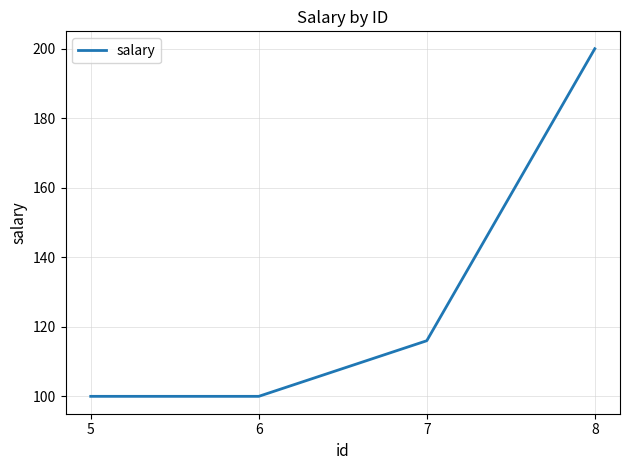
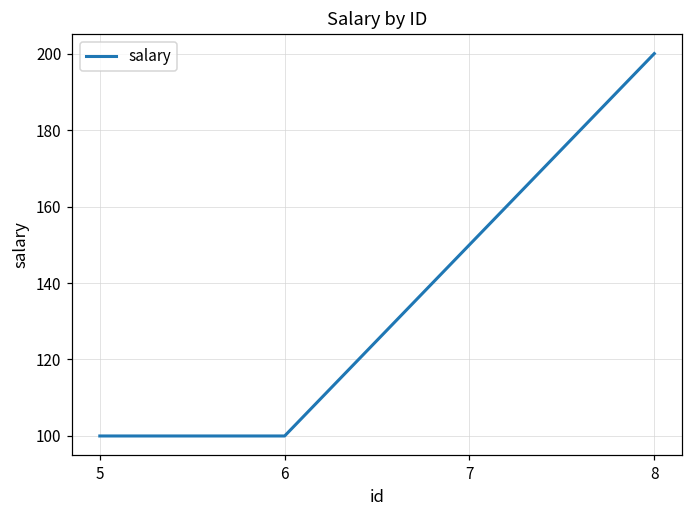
  {
    "5": 100,
    "6": 100,
-   "7": 116,
+   "7": 150,
    "8": 200
  }
